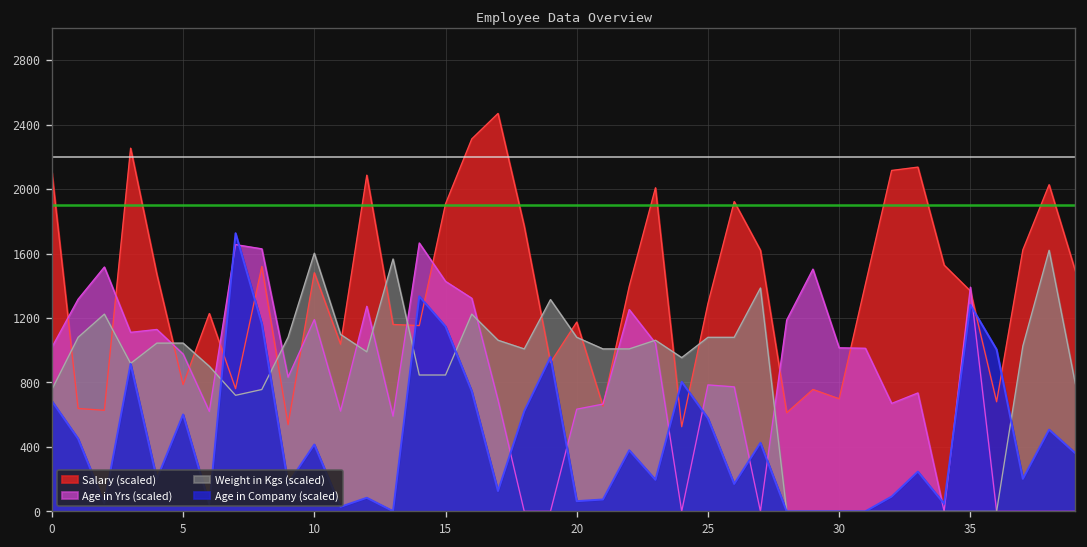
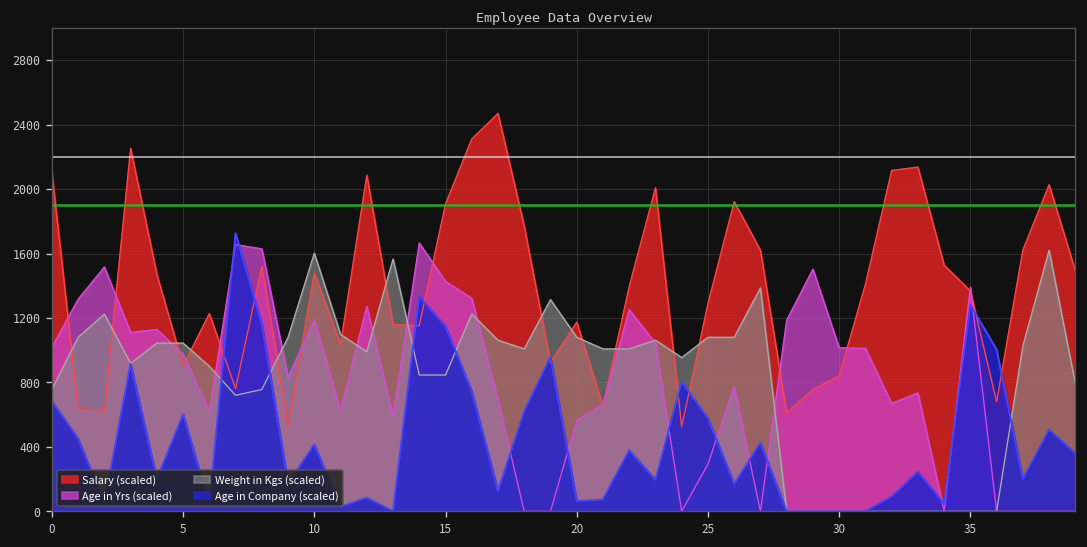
  {
    "Salary (scaled)": {
      "0": 2100,
-     "5": 790,
+     "5": 900,
      "10": 1480,
      "15": 1910,
      "20": 1170,
      "25": 1290,
-     "30": 700,
+     "30": 840,
      "35": 1370
    },
    "Age in Yrs (scaled)": {
      "0": 1020,
      "5": 980,
      "10": 1190,
      "15": 1430,
-     "20": 630,
-     "25": 780,
+     "20": 560,
+     "25": 290,
      "30": 1010,
      "35": 1390
    },
    "Weight in Kgs (scaled)": {
      "0": 760,
      "5": 1040,
      "10": 1600,
      "15": 850,
      "20": 1080,
      "25": 1080,
      "35": 0
    },
    "Age in Company (scaled)": {
      "0": 680,
      "5": 600,
      "10": 410,
      "15": 1150,
      "20": 60,
      "25": 580,
      "35": 1280
    }
  }
